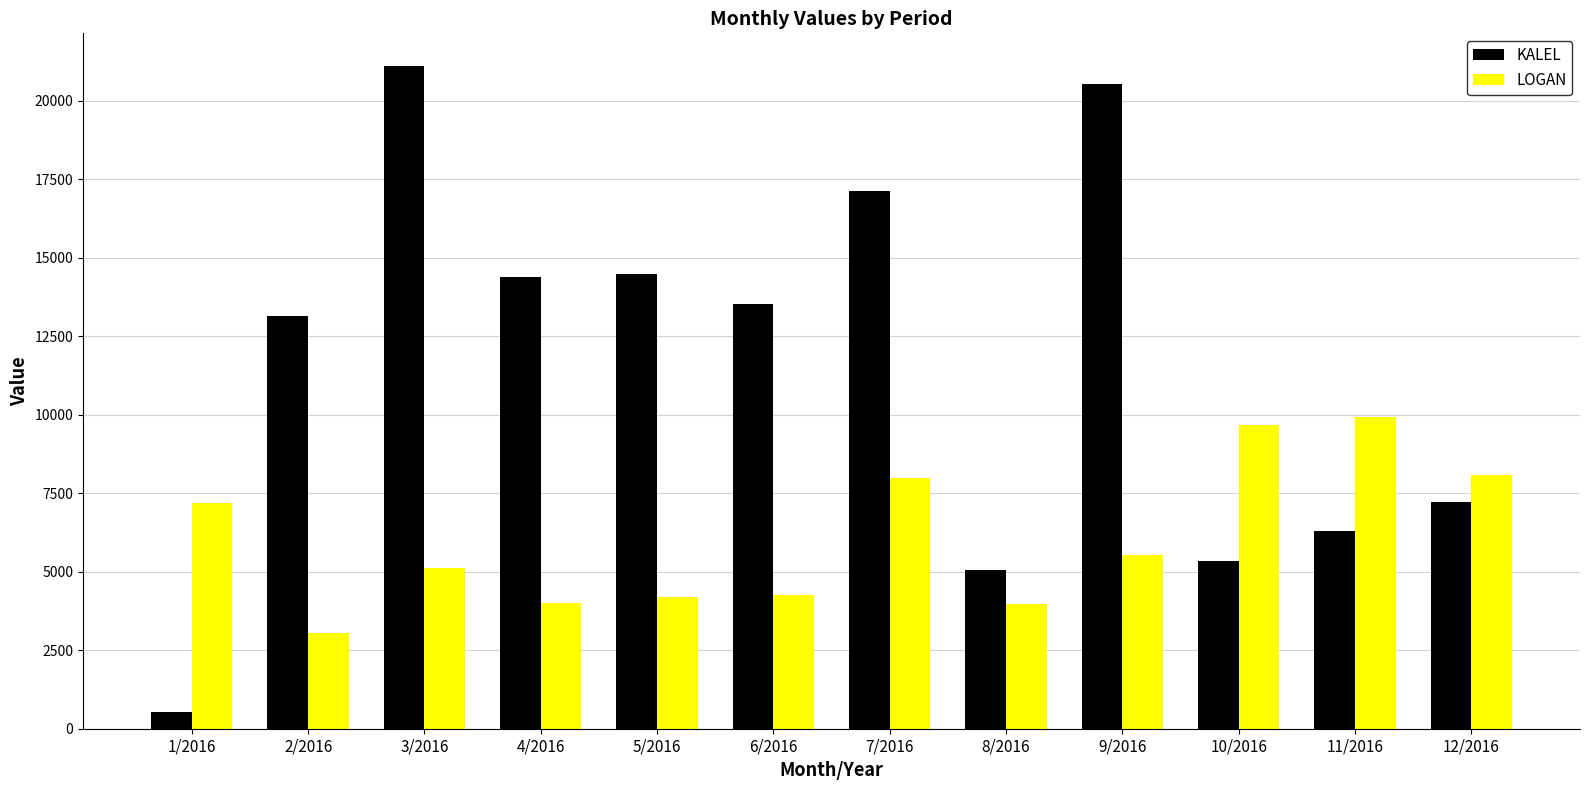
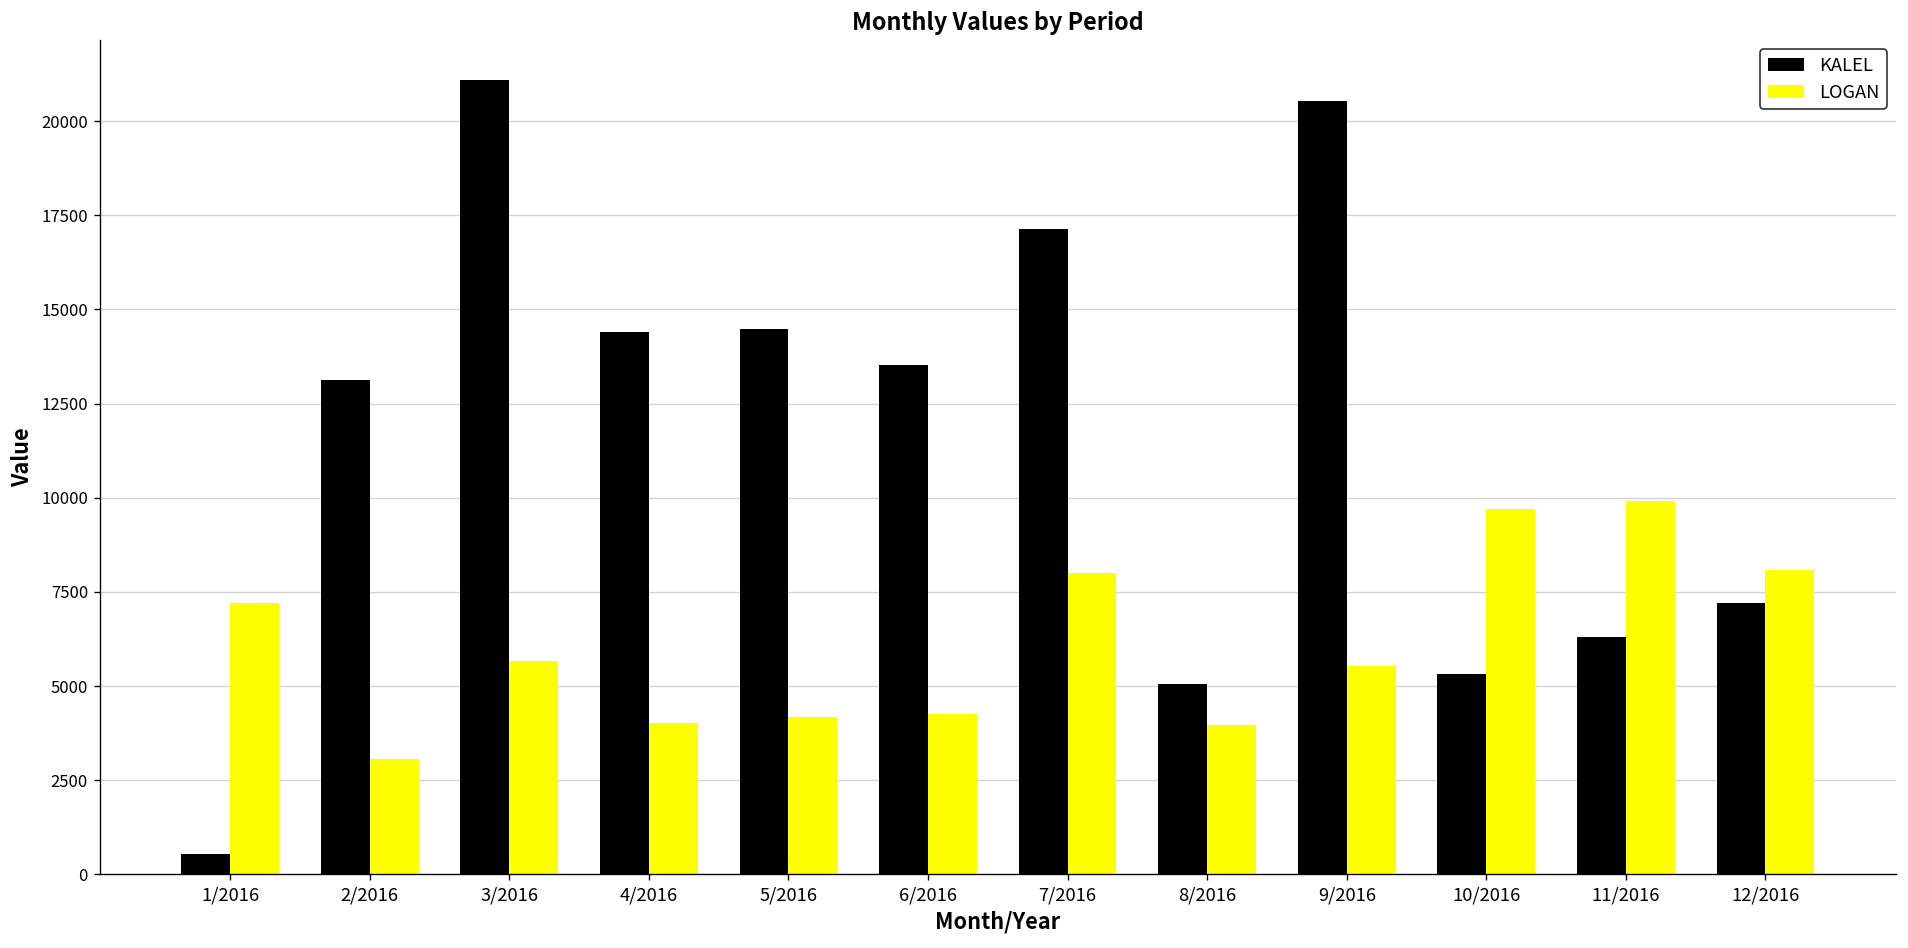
  {
    "KALEL": {
      "1/2016": 500,
      "2/2016": 13100,
      "3/2016": 21100,
      "4/2016": 14400,
      "5/2016": 14500,
      "6/2016": 13500,
      "7/2016": 17100,
      "8/2016": 5100,
      "9/2016": 20500,
      "10/2016": 5300,
      "11/2016": 6300,
      "12/2016": 7200
    },
    "LOGAN": {
      "1/2016": 7200,
      "2/2016": 3100,
-     "3/2016": 5100,
+     "3/2016": 5700,
      "4/2016": 4000,
      "5/2016": 4200,
      "6/2016": 4300,
      "7/2016": 8000,
      "8/2016": 4000,
      "9/2016": 5500,
      "10/2016": 9700,
      "11/2016": 9900,
      "12/2016": 8100
    }
  }
